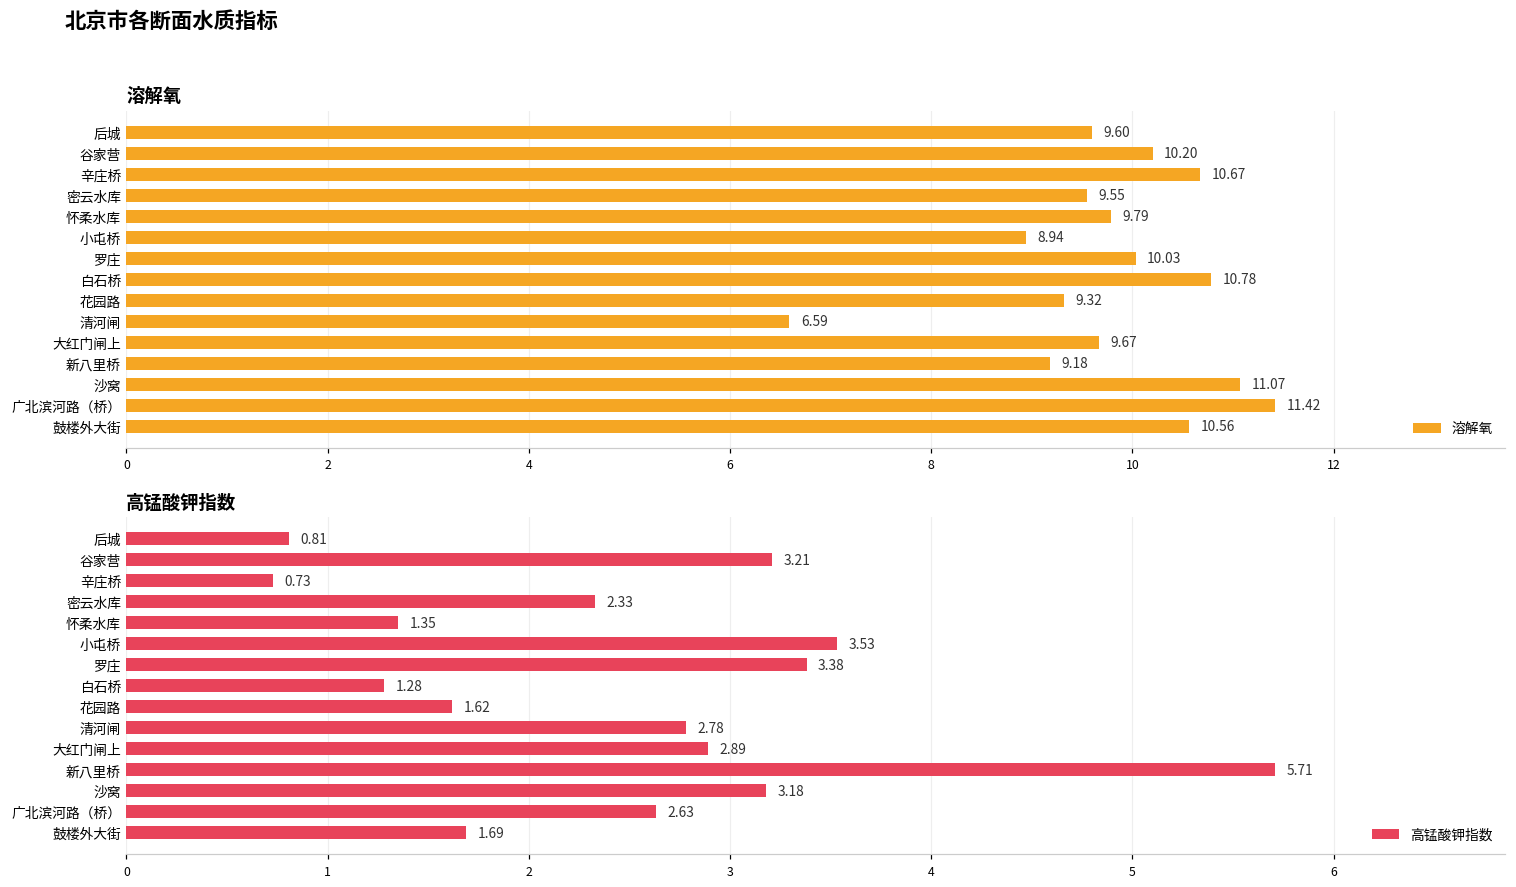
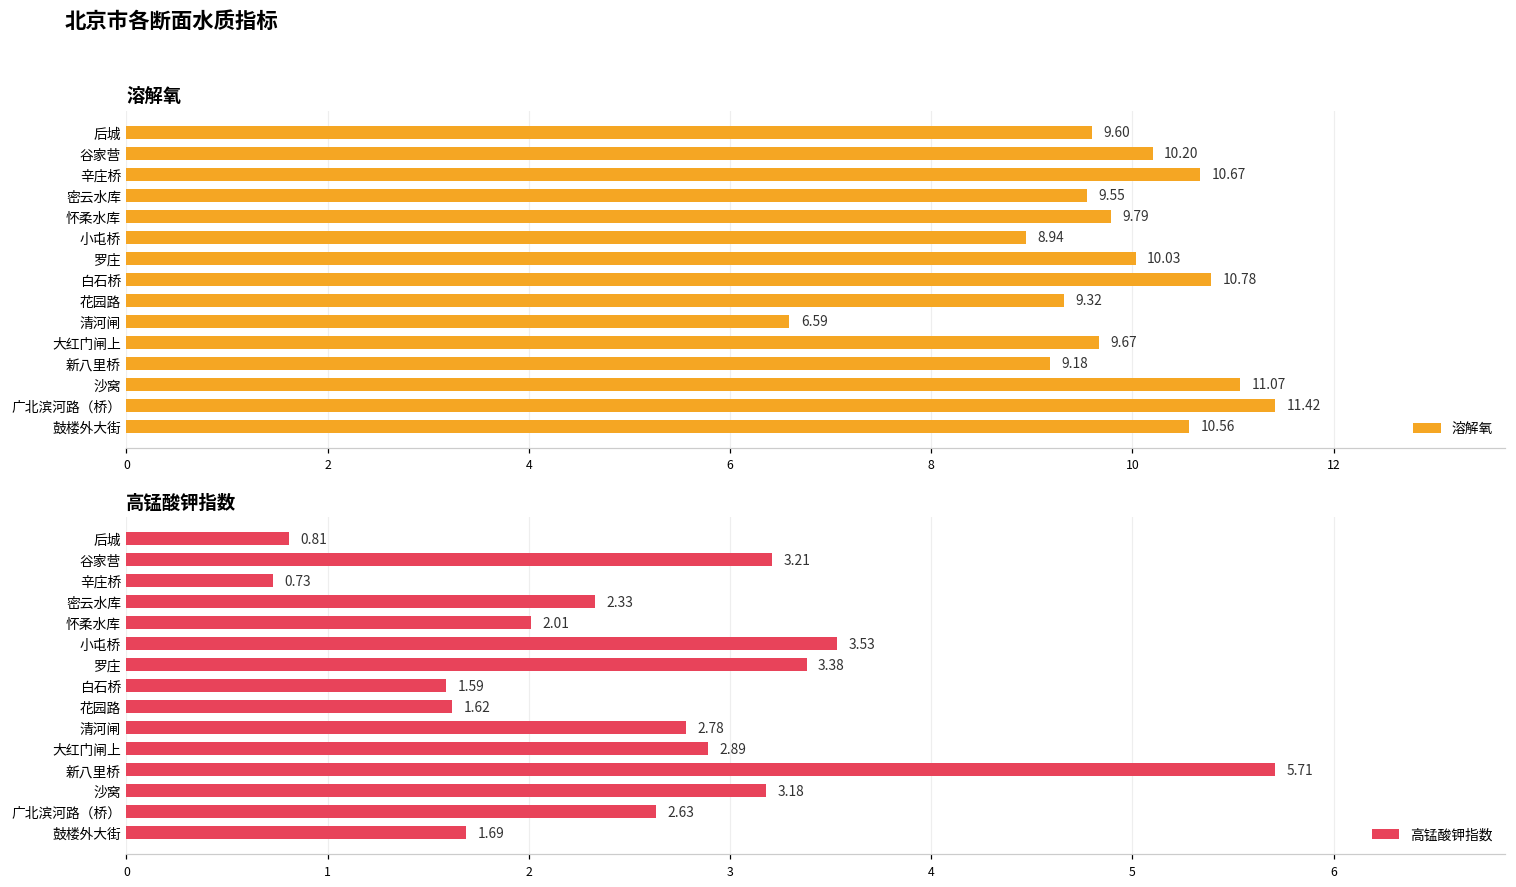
  {
    "溶解氧": {
      "后城": 9.60,
      "谷家营": 10.20,
      "辛庄桥": 10.67,
      "密云水库": 9.55,
      "怀柔水库": 9.79,
      "小屯桥": 8.94,
      "罗庄": 10.03,
      "白石桥": 10.78,
      "花园路": 9.32,
      "清河闸": 6.59,
      "大红门闸上": 9.67,
      "新八里桥": 9.18,
      "沙窝": 11.07,
      "广北滨河路（桥）": 11.42,
      "鼓楼外大街": 10.56
    },
    "高锰酸钾指数": {
      "后城": 0.81,
      "谷家营": 3.21,
      "辛庄桥": 0.73,
      "密云水库": 2.33,
-     "怀柔水库": 1.35,
+     "怀柔水库": 2.01,
      "小屯桥": 3.53,
      "罗庄": 3.38,
-     "白石桥": 1.28,
+     "白石桥": 1.59,
      "花园路": 1.62,
      "清河闸": 2.78,
      "大红门闸上": 2.89,
      "新八里桥": 5.71,
      "沙窝": 3.18,
      "广北滨河路（桥）": 2.63,
      "鼓楼外大街": 1.69
    }
  }
